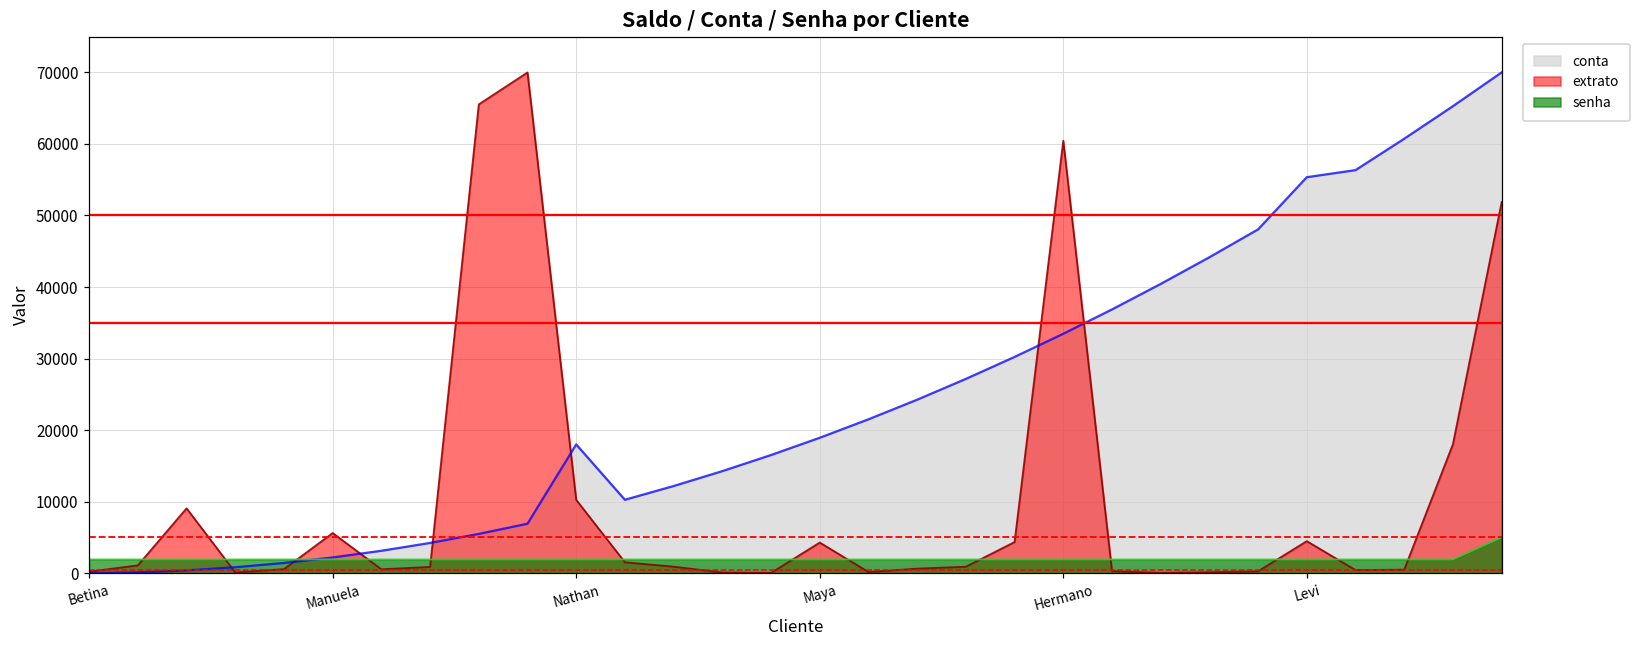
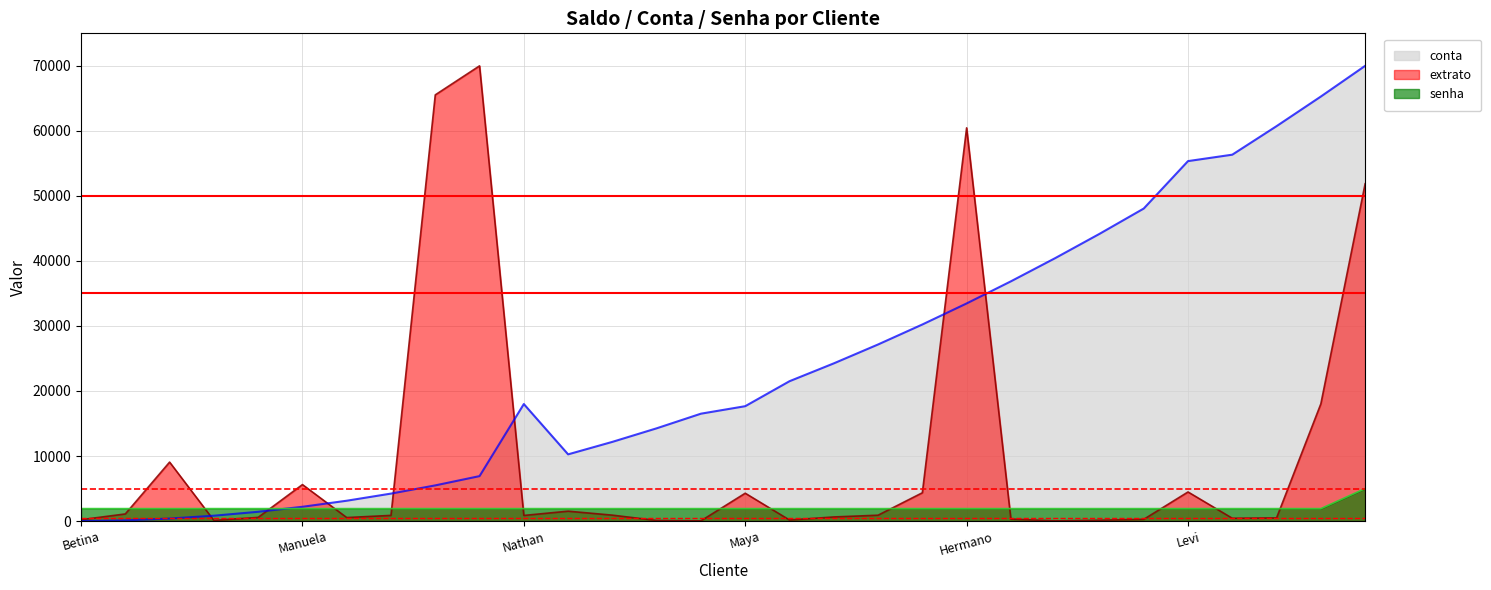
  {
    "conta": {
      "Nathan": 18000,
-     "Maya": 19000,
+     "Maya": 18000,
      "Hermano": 33000,
      "Levi": 55000
    },
    "extrato": {
      "Manuela": 6000,
-     "Nathan": 10000,
+     "Nathan": 1000,
      "Maya": 4000,
      "Hermano": 60000,
      "Levi": 4000
    },
    "senha": {
      "Betina": 2000,
      "Nathan": 2000,
      "Maya": 2000,
      "Hermano": 2000,
      "Levi": 2000
    }
  }
